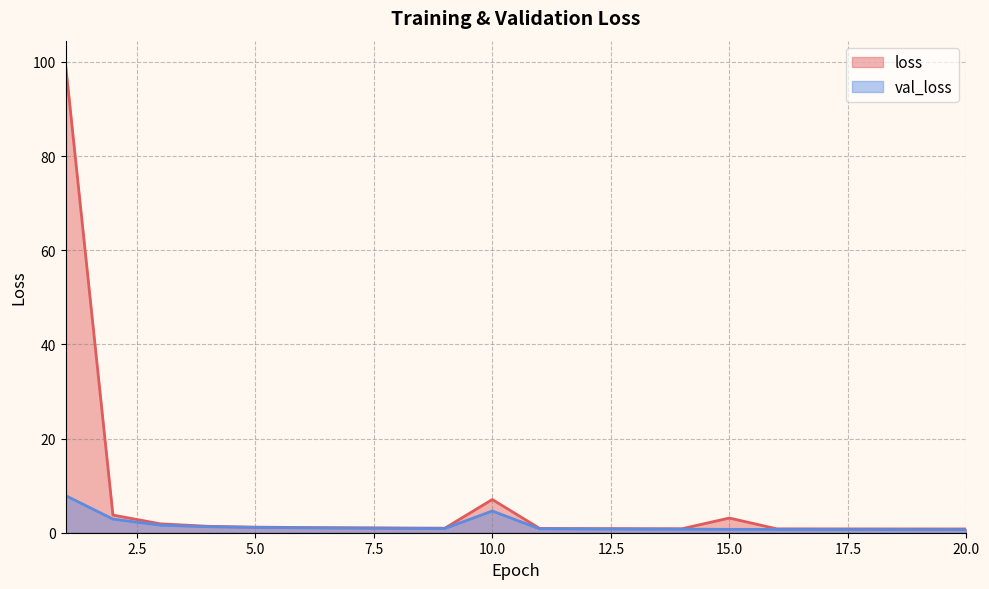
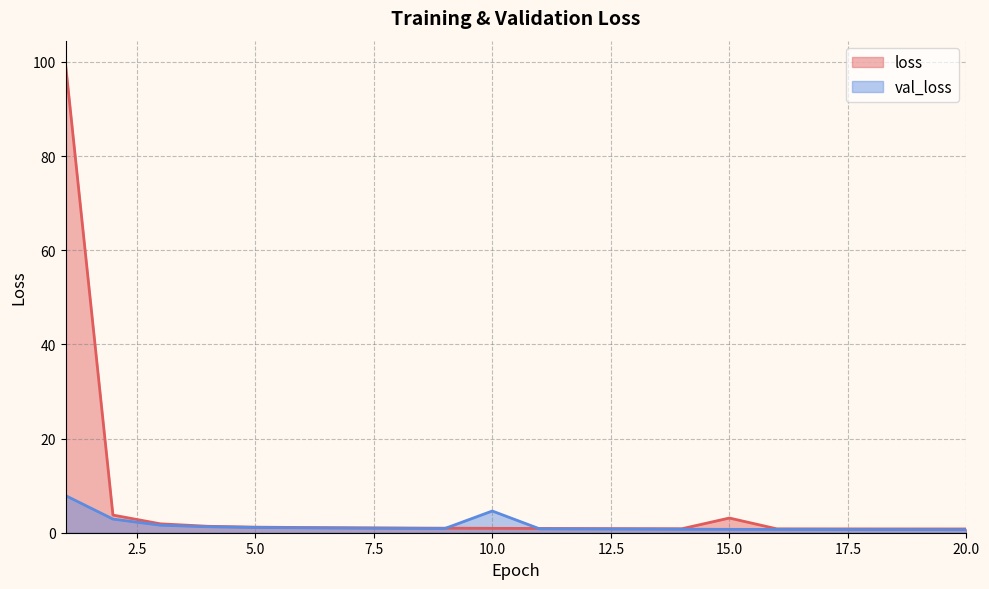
  {
    "loss": {
-     "10.0": 7,
+     "10.0": 1,
      "15.0": 3
    },
    "val_loss": {
      "10.0": 5,
      "15.0": 1
    }
  }
